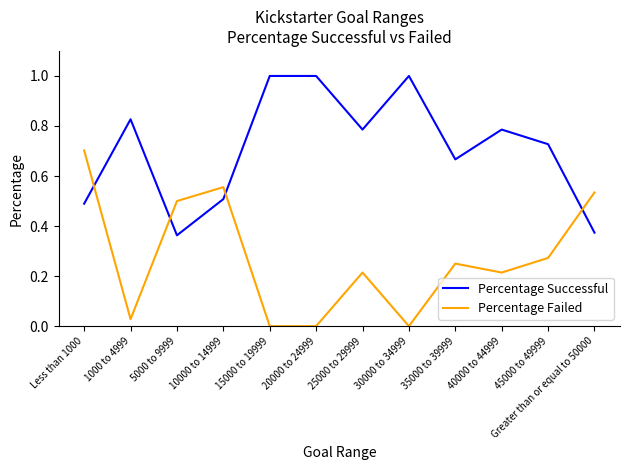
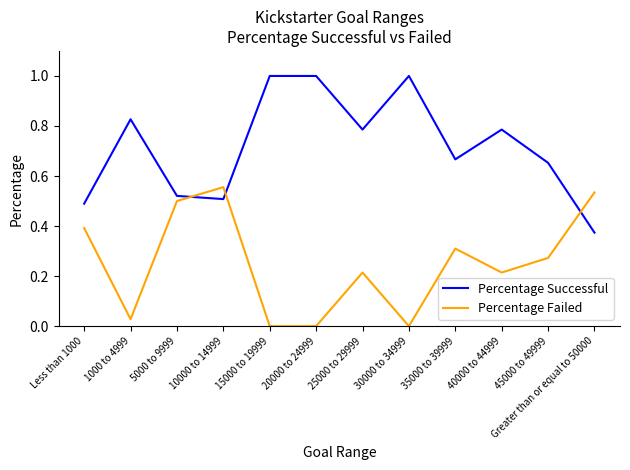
  {
    "Percentage Successful": {
      "Less than 1000": 0.49,
      "1000 to 4999": 0.83,
-     "5000 to 9999": 0.36,
+     "5000 to 9999": 0.52,
      "10000 to 14999": 0.51,
      "15000 to 19999": 1.00,
      "20000 to 24999": 1.00,
      "25000 to 29999": 0.79,
      "30000 to 34999": 1.00,
      "35000 to 39999": 0.67,
      "40000 to 44999": 0.79,
-     "45000 to 49999": 0.73,
+     "45000 to 49999": 0.65,
      "Greater than or equal to 50000": 0.37
    },
    "Percentage Failed": {
-     "Less than 1000": 0.70,
+     "Less than 1000": 0.39,
      "1000 to 4999": 0.03,
      "5000 to 9999": 0.50,
      "10000 to 14999": 0.56,
      "15000 to 19999": 0.00,
      "20000 to 24999": 0.00,
      "25000 to 29999": 0.21,
      "30000 to 34999": 0.00,
-     "35000 to 39999": 0.25,
+     "35000 to 39999": 0.31,
      "40000 to 44999": 0.21,
      "45000 to 49999": 0.27,
      "Greater than or equal to 50000": 0.53
    }
  }
